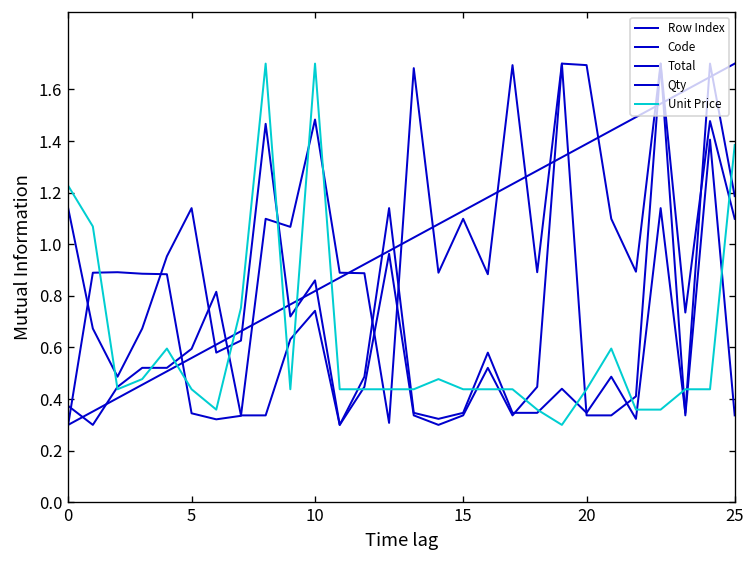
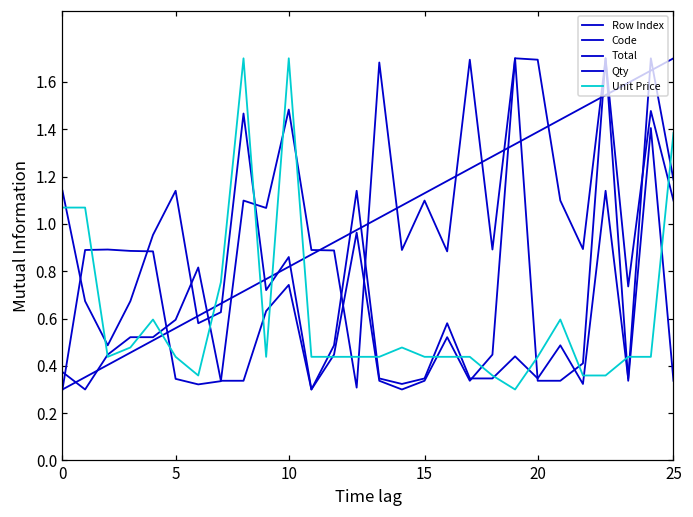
  {
    "Unit Price": {
-     "0": 1.23,
+     "0": 1.07,
      "5": 0.44,
      "10": 1.70,
      "15": 0.44,
      "20": 0.44,
      "25": 1.38
    }
  }
